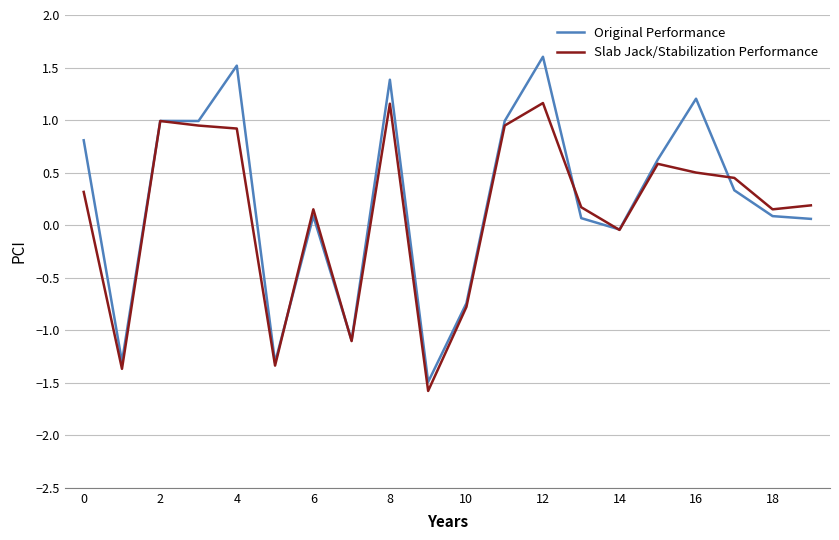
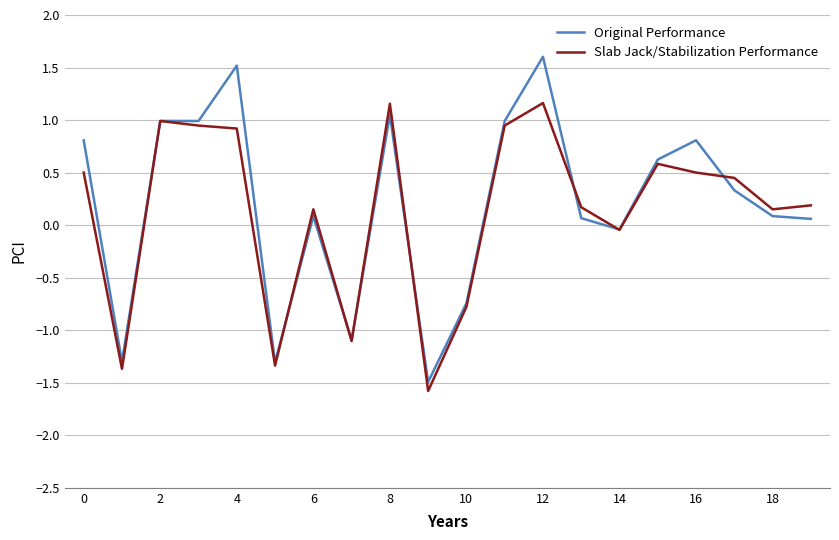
  {
    "Original Performance": {
      "0": 0.81,
      "4": 1.52,
      "6": 0.09,
-     "8": 1.38,
+     "8": 1.05,
      "10": -0.74,
      "12": 1.60,
-     "16": 1.20,
+     "16": 0.81,
      "18": 0.09
    },
    "Slab Jack/Stabilization Performance": {
-     "0": 0.32,
+     "0": 0.50,
      "4": 0.92,
      "6": 0.15,
      "8": 1.16,
      "10": -0.78,
      "12": 1.16,
      "16": 0.50,
      "18": 0.15
    }
  }
